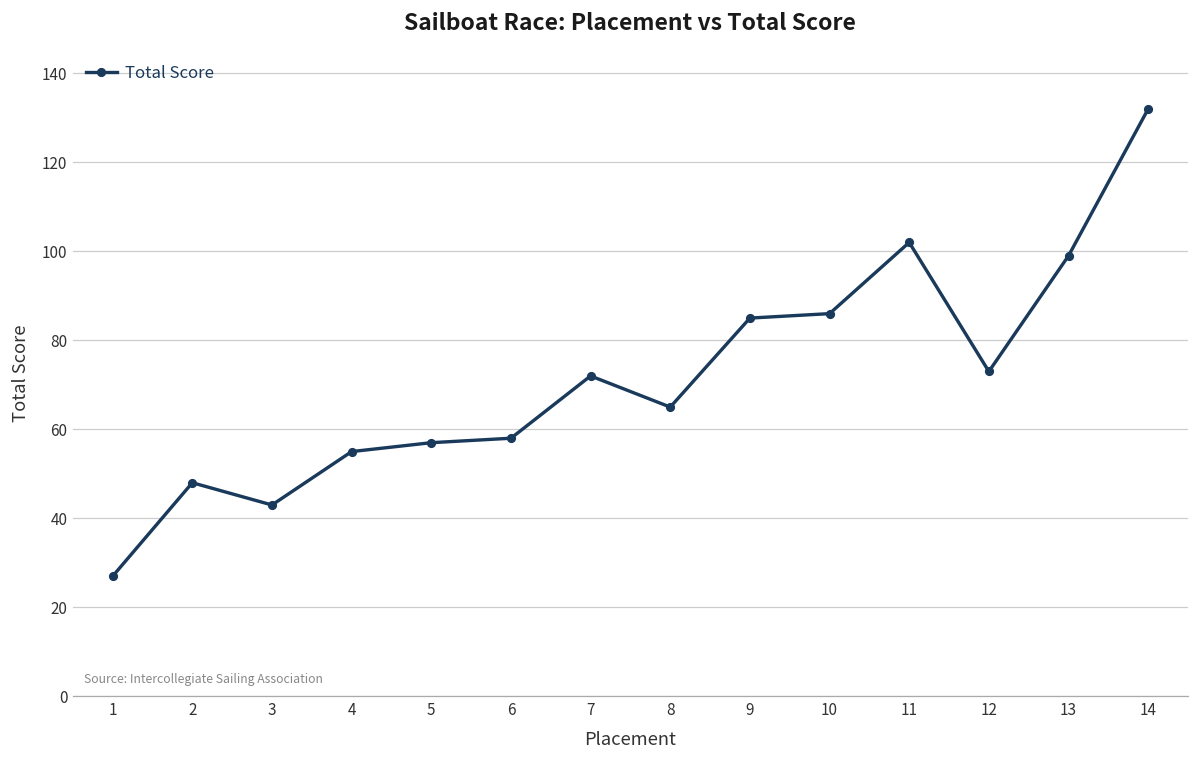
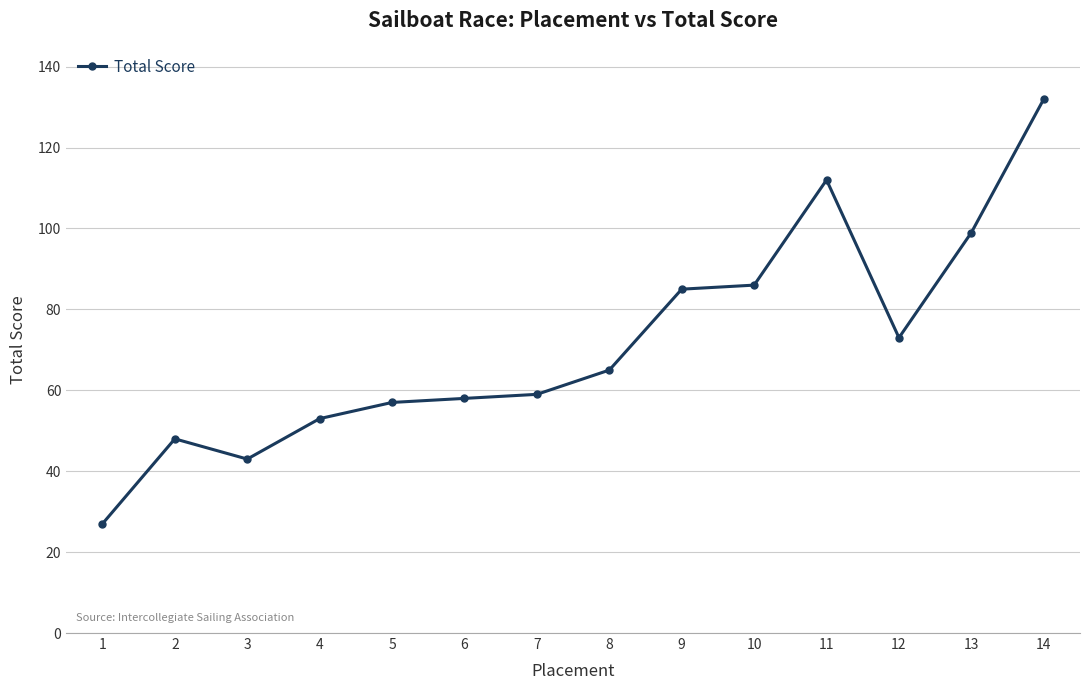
  {
    "1": 27,
    "2": 48,
    "3": 43,
-   "4": 55,
+   "4": 53,
    "5": 57,
    "6": 58,
-   "7": 72,
+   "7": 59,
    "8": 65,
    "9": 85,
    "10": 86,
-   "11": 102,
+   "11": 112,
    "12": 73,
    "13": 99,
    "14": 132
  }
